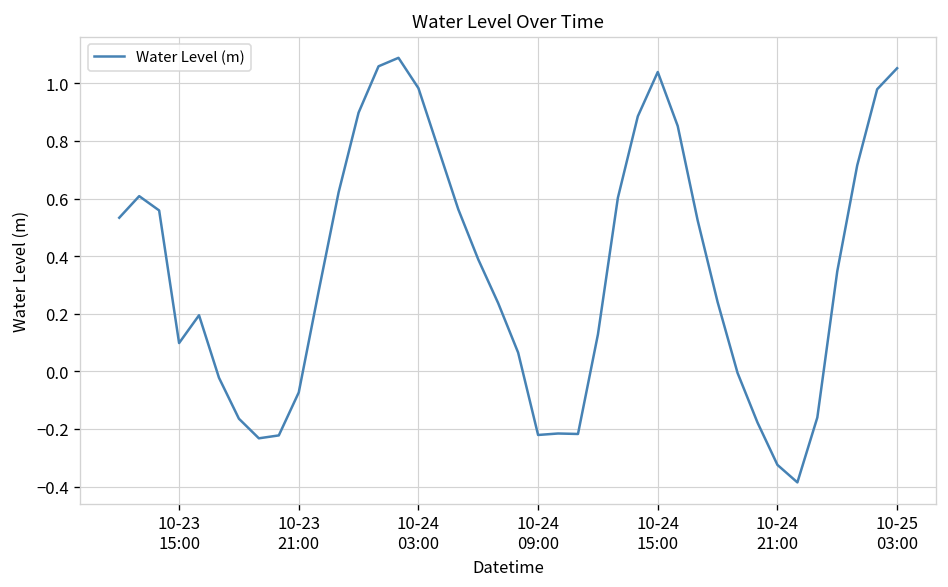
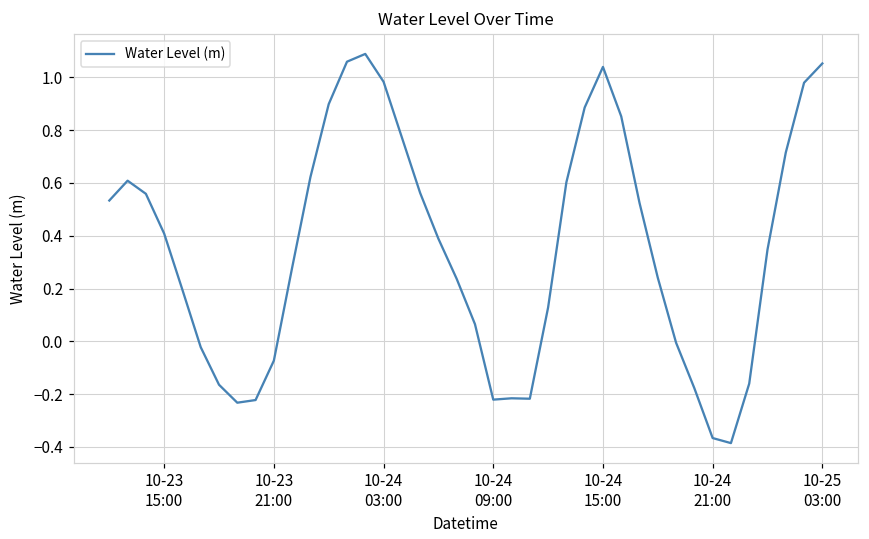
  {
-   "10-23 15:00": 0.10,
+   "10-23 15:00": 0.41,
    "10-23 21:00": -0.07,
    "10-24 03:00": 0.98,
    "10-24 09:00": -0.22,
    "10-24 15:00": 1.04,
-   "10-24 21:00": -0.32,
+   "10-24 21:00": -0.37,
    "10-25 03:00": 1.05
  }
